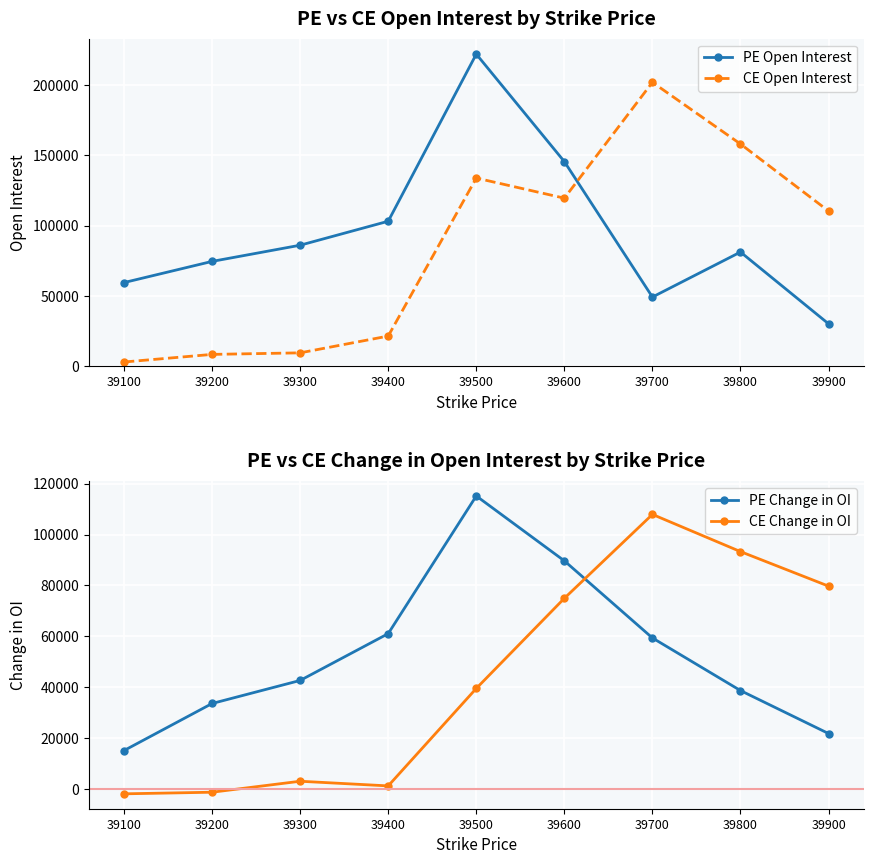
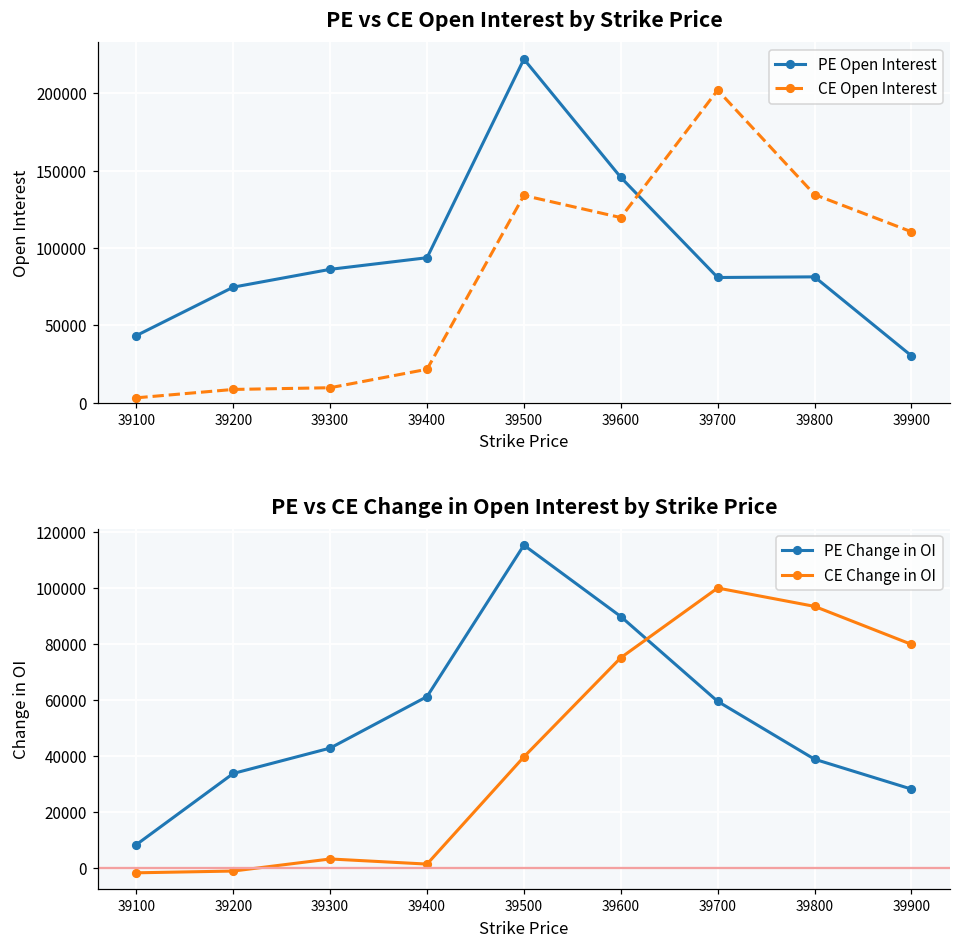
  {
    "PE vs CE Open Interest by Strike Price": {
      "PE Open Interest": {
-       "39100": 60000,
+       "39100": 43000,
        "39200": 75000,
        "39300": 86000,
-       "39400": 103000,
+       "39400": 94000,
        "39500": 222000,
        "39600": 146000,
-       "39700": 49000,
+       "39700": 81000,
        "39800": 81000,
        "39900": 30000
      },
      "CE Open Interest": {
        "39100": 3000,
        "39200": 9000,
        "39300": 10000,
        "39400": 22000,
        "39500": 134000,
        "39600": 120000,
        "39700": 202000,
-       "39800": 158000,
+       "39800": 135000,
        "39900": 110000
      }
    },
    "PE vs CE Change in Open Interest by Strike Price": {
      "PE Change in OI": {
-       "39100": 15000,
+       "39100": 8000,
        "39200": 34000,
        "39300": 43000,
        "39400": 61000,
        "39500": 115000,
        "39600": 90000,
        "39700": 59000,
        "39800": 39000,
-       "39900": 22000
+       "39900": 28000
      },
      "CE Change in OI": {
        "39100": -2000,
        "39200": -1000,
        "39300": 3000,
        "39400": 1000,
        "39500": 40000,
        "39600": 75000,
-       "39700": 108000,
+       "39700": 100000,
        "39800": 93000,
        "39900": 80000
      }
    }
  }
